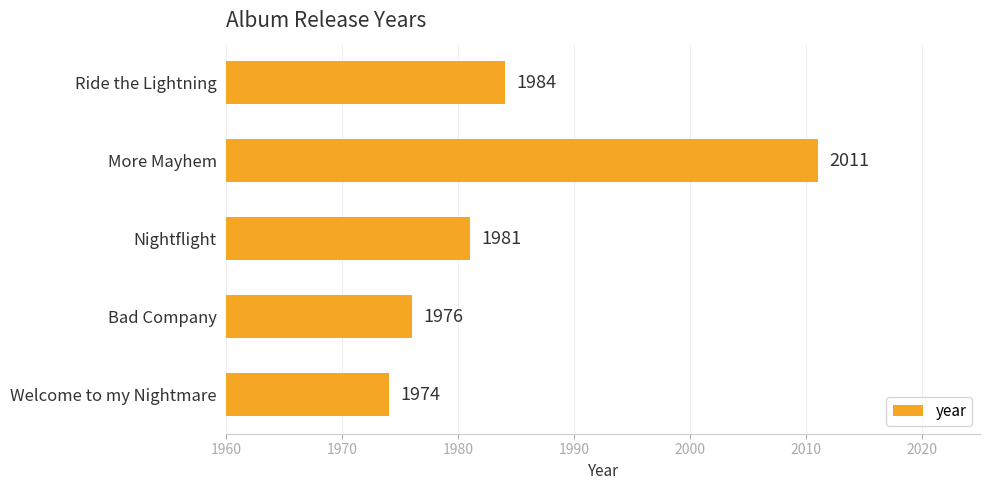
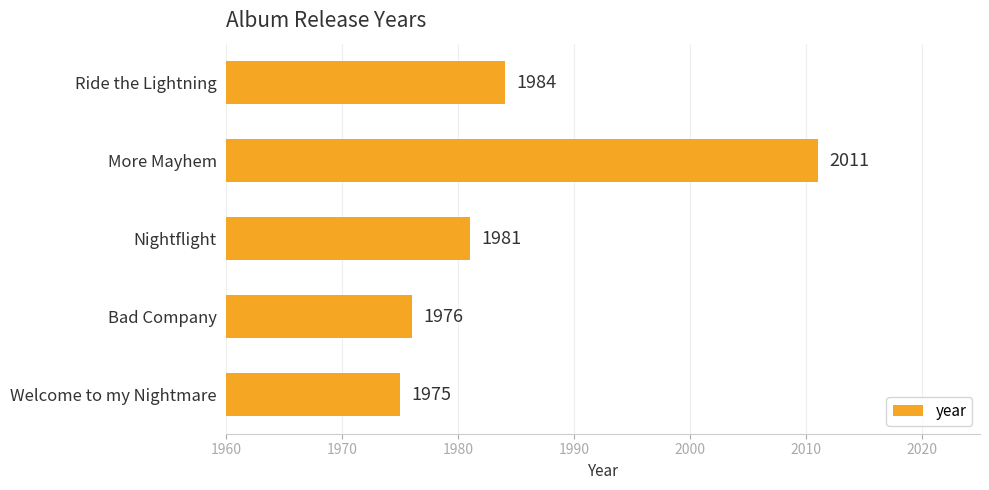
  {
    "Ride the Lightning": 1984,
    "More Mayhem": 2011,
    "Nightflight": 1981,
    "Bad Company": 1976,
-   "Welcome to my Nightmare": 1974
+   "Welcome to my Nightmare": 1975
  }
